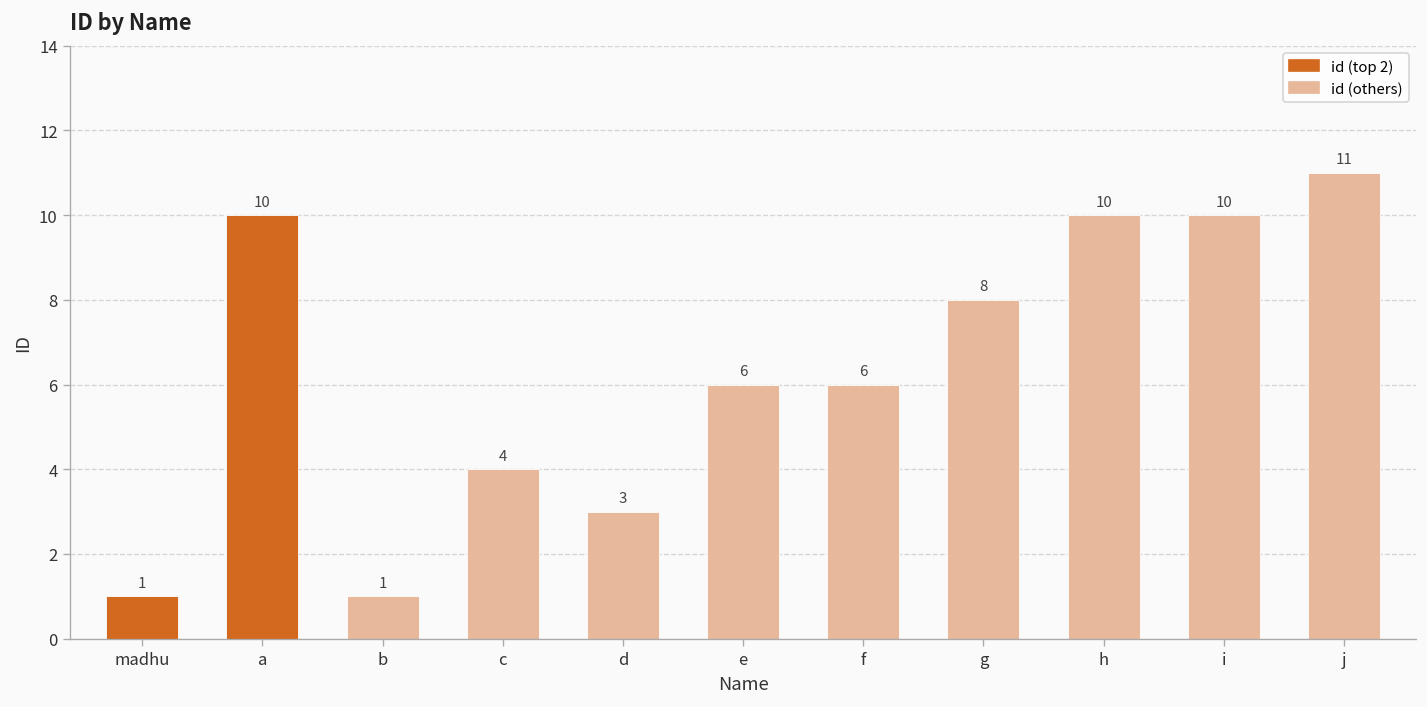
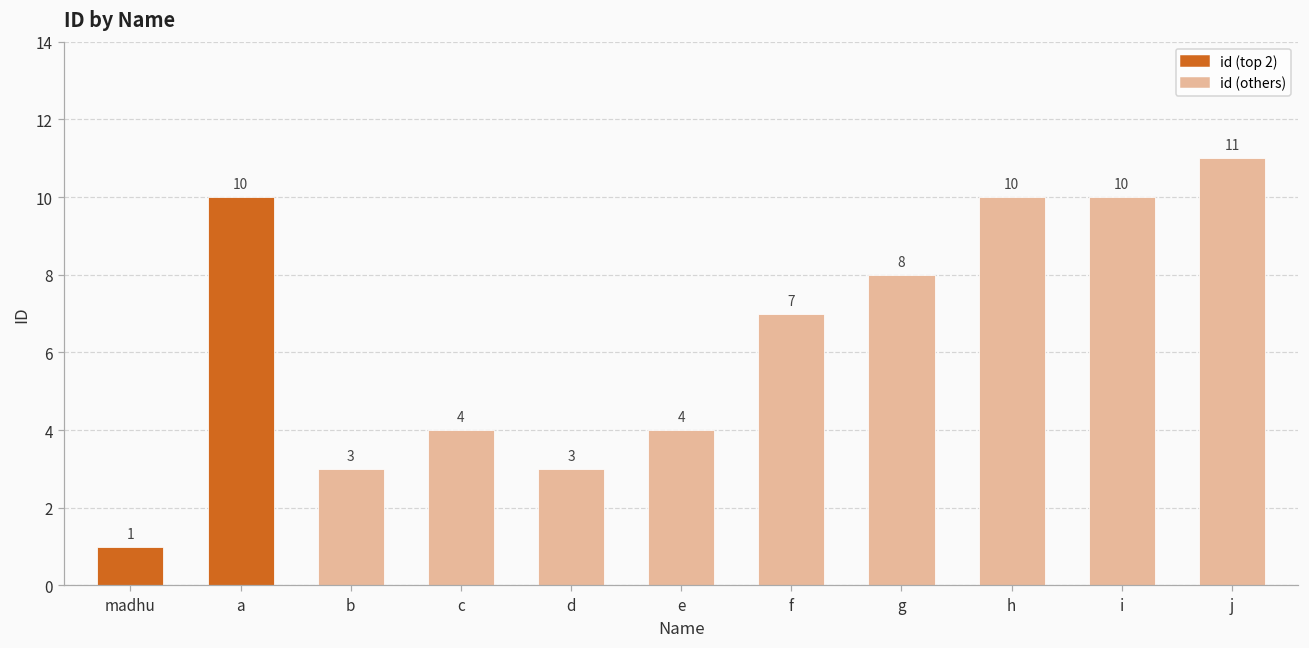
  {
    "madhu": 1,
    "a": 10,
-   "b": 1,
+   "b": 3,
    "c": 4,
    "d": 3,
-   "e": 6,
-   "f": 6,
+   "e": 4,
+   "f": 7,
    "g": 8,
    "h": 10,
    "i": 10,
    "j": 11
  }
